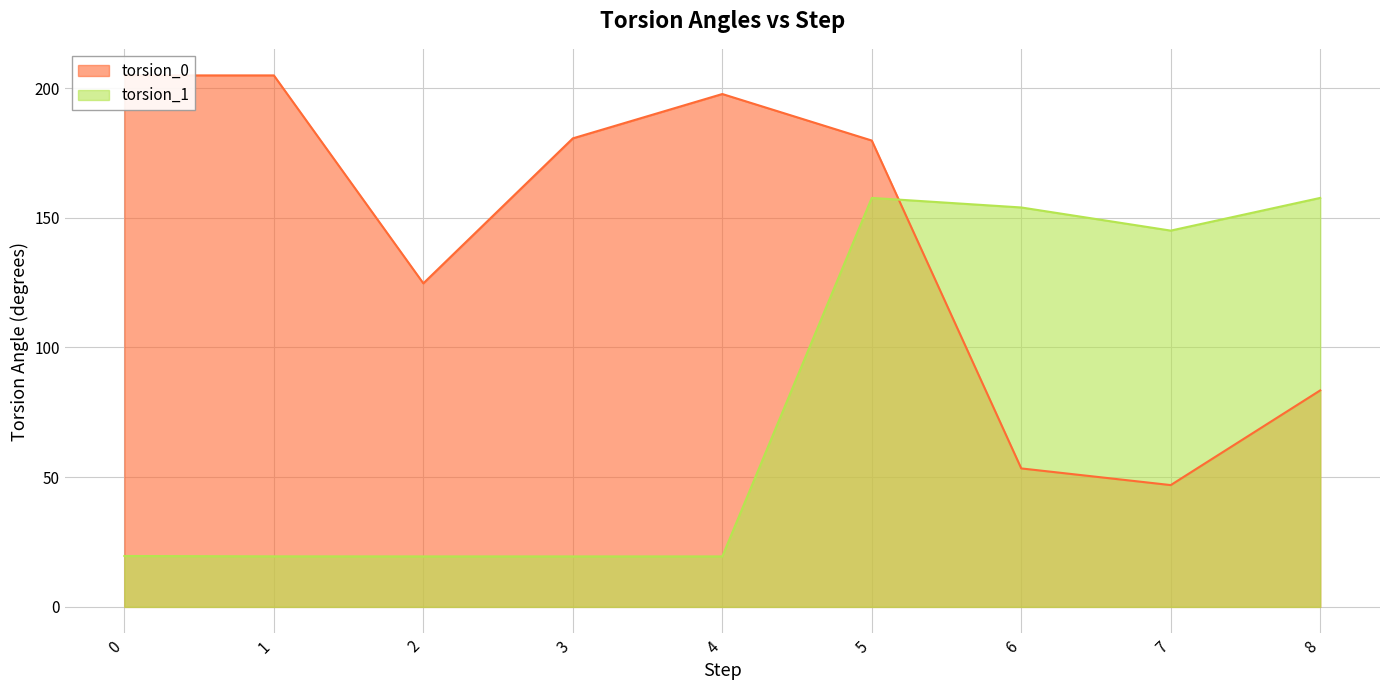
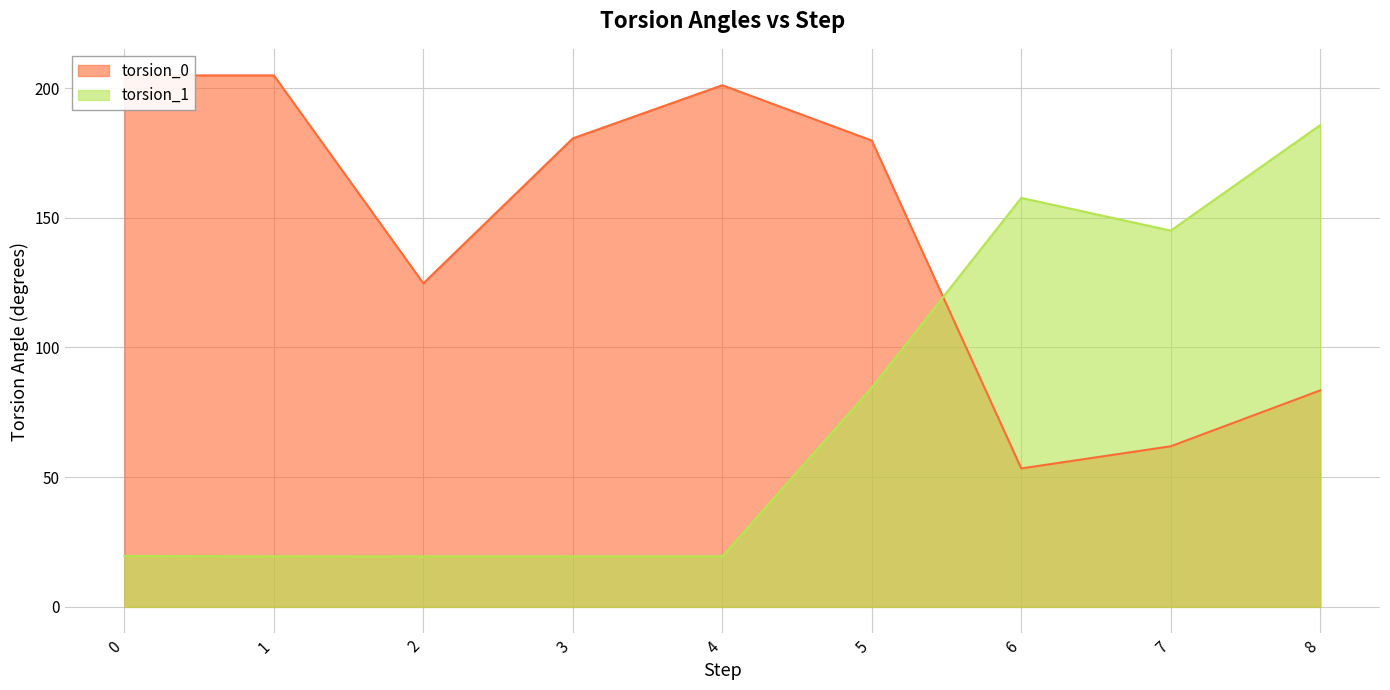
  {
    "torsion_0": {
      "1": 205,
      "2": 125,
      "3": 181,
-     "4": 198,
+     "4": 201,
      "5": 180,
      "6": 53,
-     "7": 47,
+     "7": 62,
      "8": 83
    },
    "torsion_1": {
      "0": 20,
      "1": 19,
      "2": 19,
      "3": 19,
      "4": 19,
-     "5": 158,
-     "6": 154,
+     "5": 85,
+     "6": 158,
      "7": 145,
-     "8": 158
+     "8": 186
    }
  }
